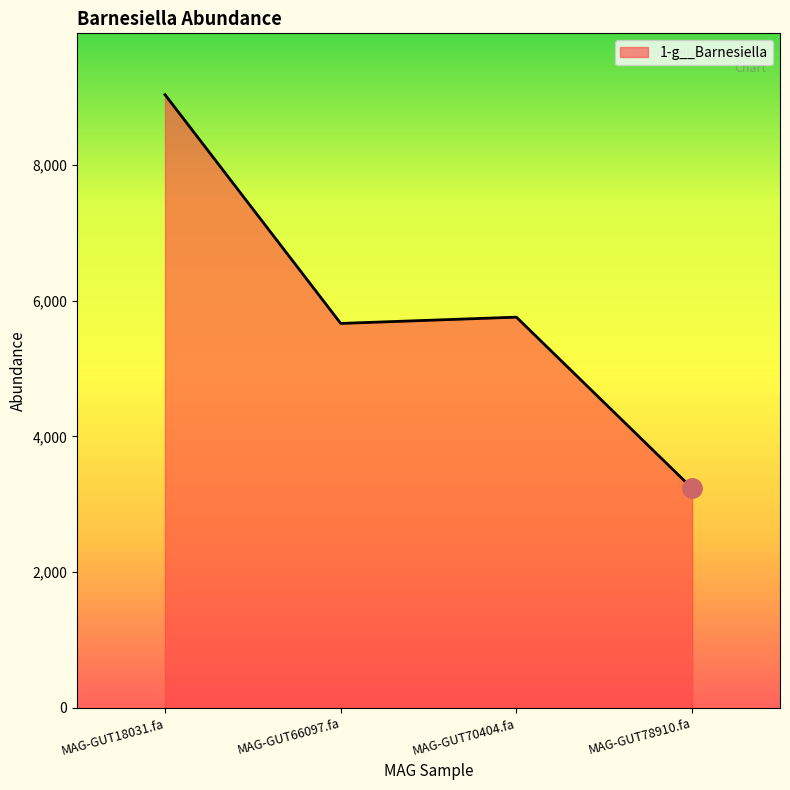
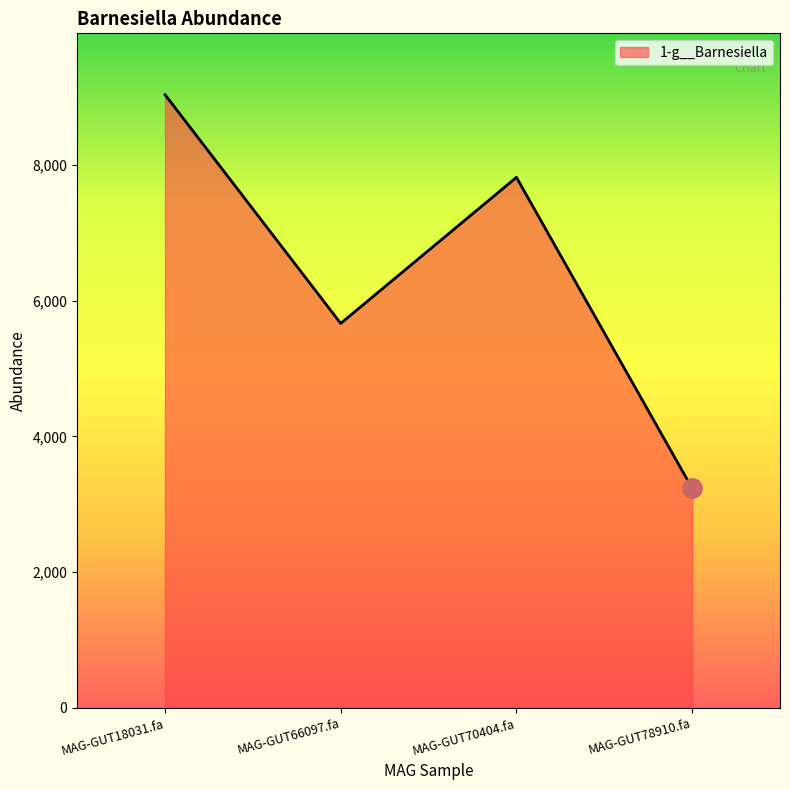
  {
    "1-g__Barnesiella": {
      "MAG-GUT18031.fa": "9,000",
      "MAG-GUT66097.fa": "5,700",
-     "MAG-GUT70404.fa": "5,800"
+     "MAG-GUT70404.fa": "7,800"
    }
  }
